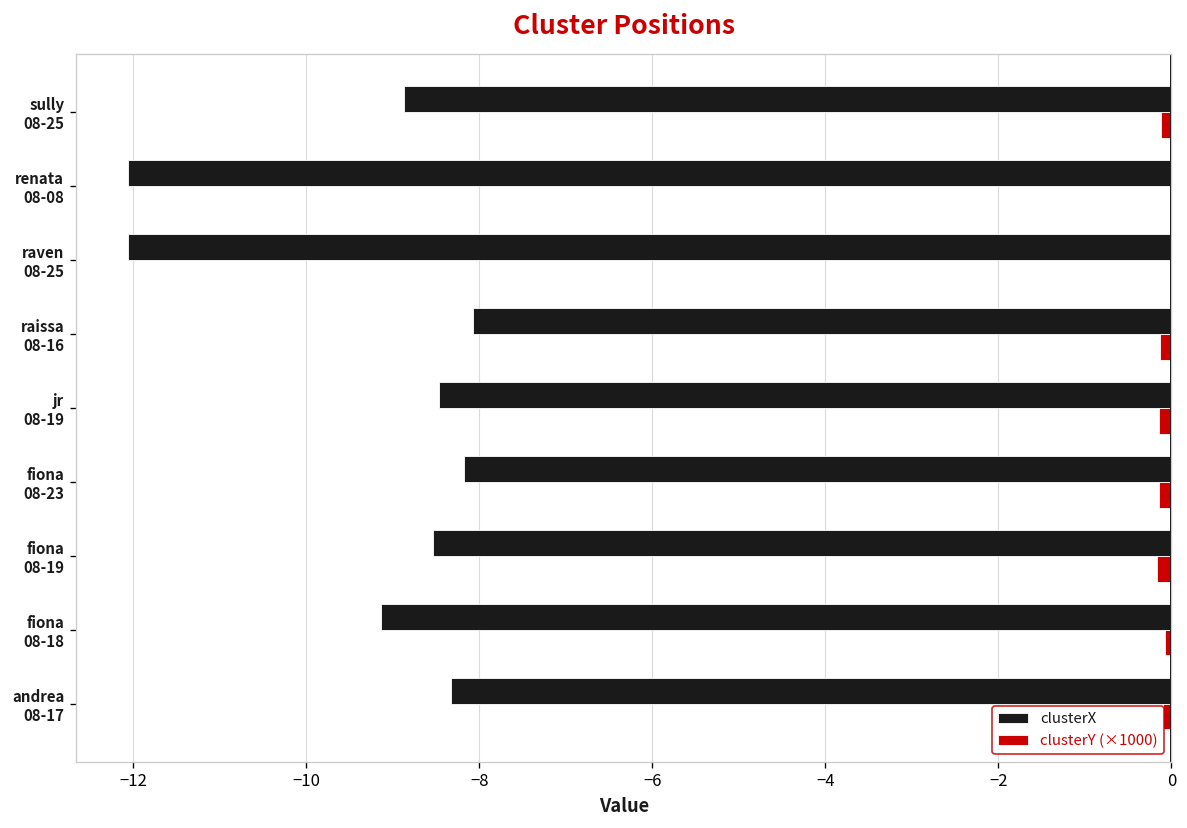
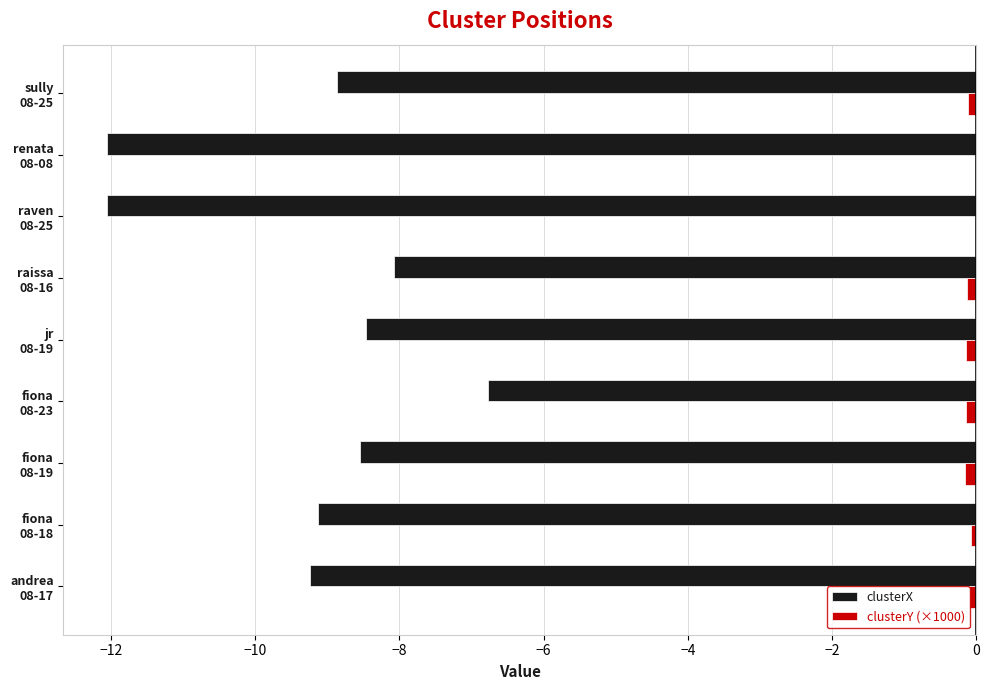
  {
    "clusterX": {
      "sully 08-25": -8.9,
      "renata 08-08": -12.1,
      "raven 08-25": -12.1,
      "raissa 08-16": -8.1,
      "jr 08-19": -8.5,
-     "fiona 08-23": -8.2,
+     "fiona 08-23": -6.8,
      "fiona 08-19": -8.5,
      "fiona 08-18": -9.1,
-     "andrea 08-17": -8.3
+     "andrea 08-17": -9.2
    },
    "clusterY (×1000)": {
      "sully 08-25": -0.1,
      "raissa 08-16": -0.1,
      "jr 08-19": -0.1,
      "fiona 08-23": -0.1,
      "fiona 08-19": -0.2,
      "fiona 08-18": -0.1
    }
  }
